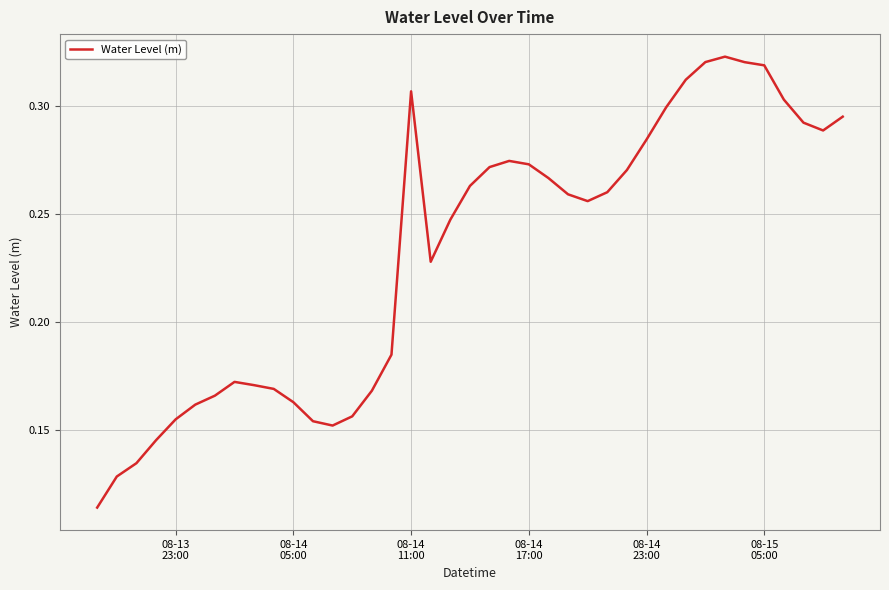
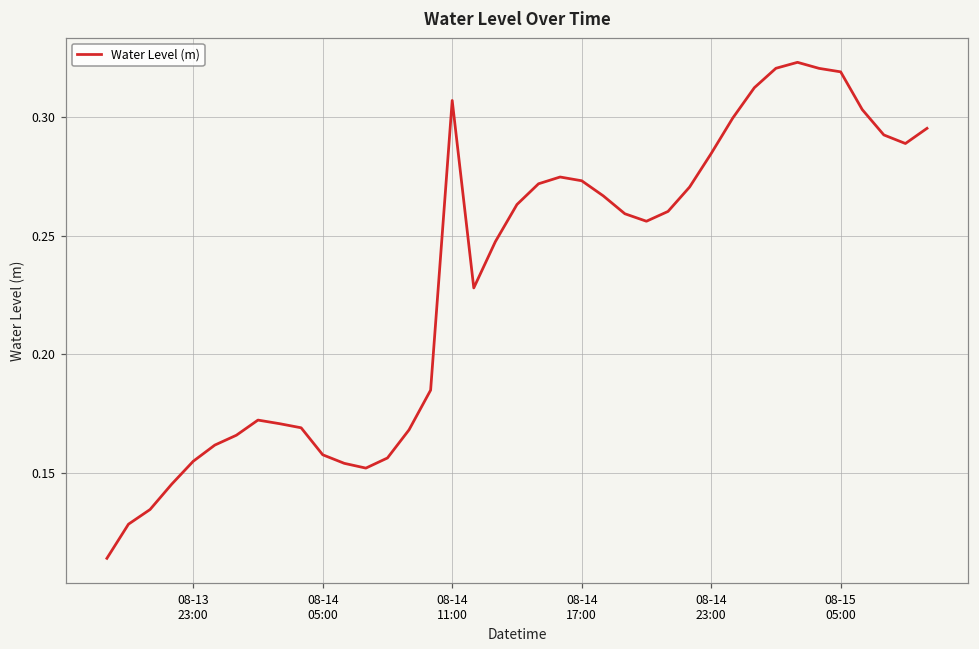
  {
    "08-13 23:00": 0.155,
-   "08-14 05:00": 0.163,
+   "08-14 05:00": 0.157,
    "08-14 11:00": 0.307,
    "08-14 17:00": 0.273,
    "08-14 23:00": 0.285,
    "08-15 05:00": 0.319
  }
